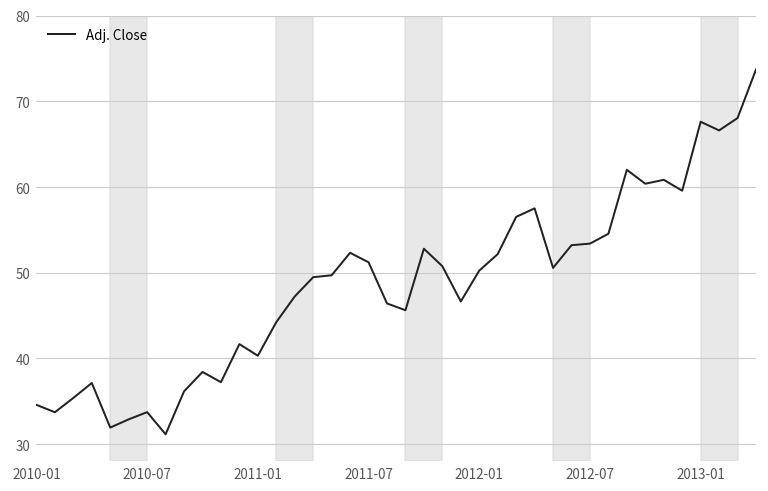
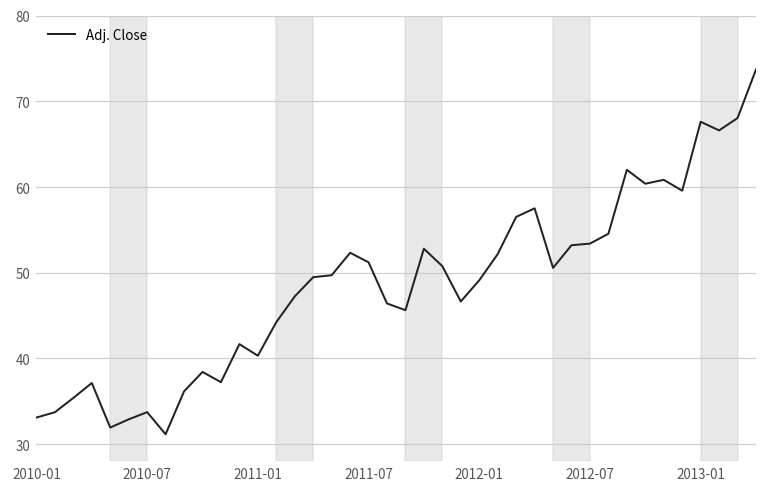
  {
-   "2010-01": 35,
+   "2010-01": 33,
    "2010-07": 34,
    "2011-01": 40,
    "2011-07": 51,
-   "2012-01": 50,
+   "2012-01": 49,
    "2012-07": 53,
    "2013-01": 68
  }
